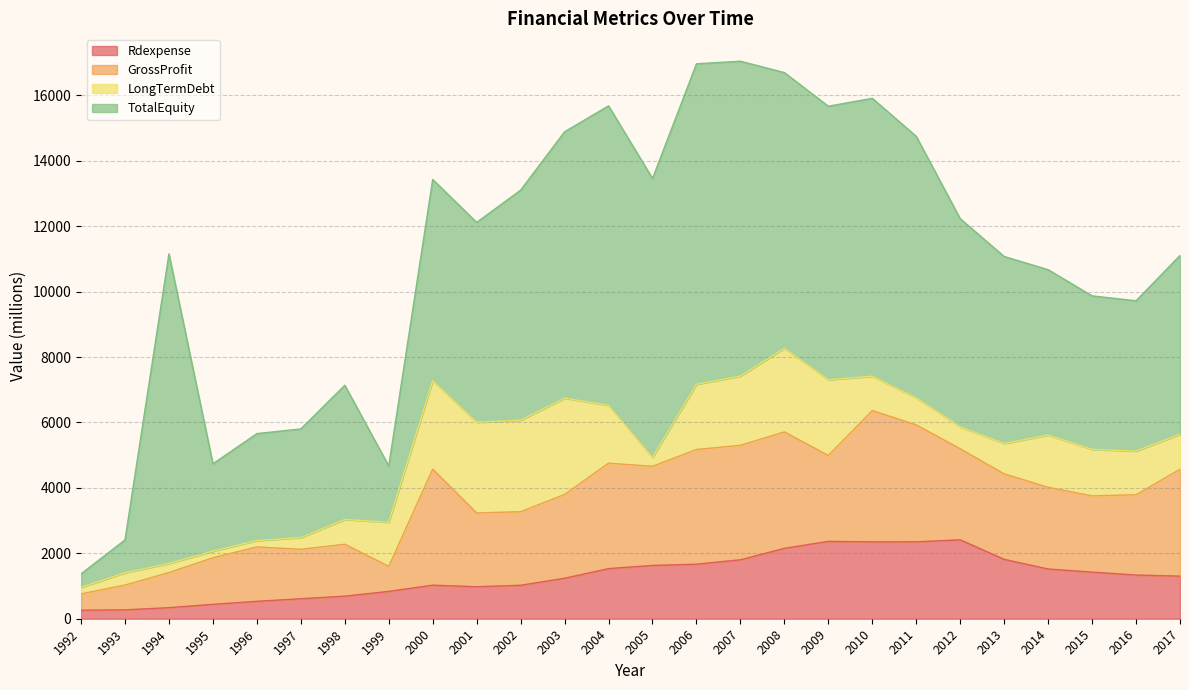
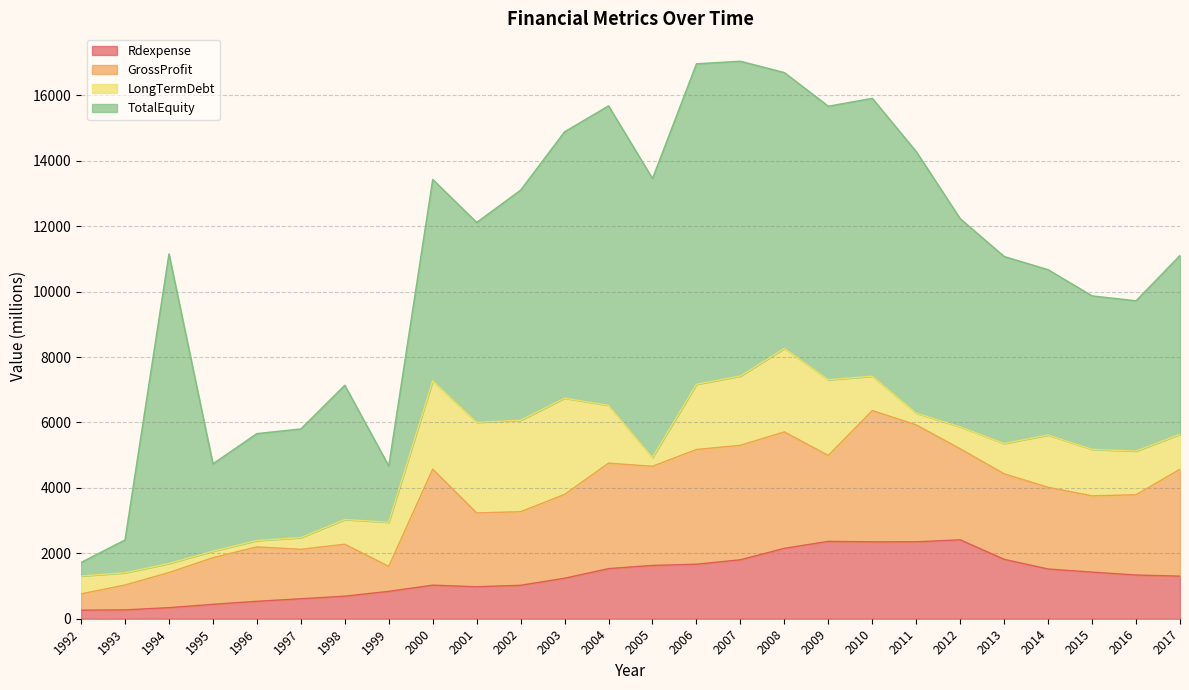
  {
    "Rdexpense": {
      "1992": 300,
      "1993": 300,
      "1994": 300,
      "1995": 400,
      "1996": 500,
      "1997": 600,
      "1998": 700,
      "1999": 800,
      "2000": 1000,
      "2001": 1000,
      "2002": 1000,
      "2003": 1200,
      "2004": 1500,
      "2005": 1600,
      "2006": 1700,
      "2007": 1800,
      "2008": 2200,
      "2009": 2400,
      "2010": 2400,
      "2011": 2400,
      "2012": 2400,
      "2013": 1800,
      "2014": 1500,
      "2015": 1400,
      "2016": 1300,
      "2017": 1300
    },
    "GrossProfit": {
      "1992": 500,
      "1993": 800,
      "1994": 1100,
      "1995": 1400,
      "1996": 1700,
      "1997": 1500,
      "1998": 1600,
      "1999": 800,
      "2000": 3500,
      "2001": 2300,
      "2002": 2200,
      "2003": 2600,
      "2004": 3200,
      "2005": 3000,
      "2006": 3500,
      "2007": 3500,
      "2008": 3600,
      "2009": 2600,
      "2010": 4000,
      "2011": 3600,
      "2012": 2800,
      "2013": 2600,
      "2014": 2500,
      "2015": 2300,
      "2016": 2500,
      "2017": 3300
    },
    "LongTermDebt": {
-     "1992": 200,
+     "1992": 500,
      "1993": 400,
      "1994": 300,
      "1995": 200,
      "1996": 200,
      "1997": 400,
      "1998": 800,
      "1999": 1300,
      "2000": 2700,
      "2001": 2800,
      "2002": 2800,
      "2003": 2900,
      "2004": 1800,
      "2005": 300,
      "2006": 2000,
      "2007": 2100,
      "2008": 2600,
      "2009": 2300,
      "2010": 1100,
-     "2011": 800,
+     "2011": 400,
      "2012": 700,
      "2013": 900,
      "2014": 1600,
      "2015": 1400,
      "2016": 1300,
      "2017": 1100
    },
    "TotalEquity": {
      "1992": 400,
      "1993": 1000,
      "1994": 9500,
      "1995": 2700,
      "1996": 3300,
      "1997": 3300,
      "1998": 4100,
      "1999": 1700,
      "2000": 6200,
      "2001": 6100,
      "2002": 7000,
      "2003": 8100,
      "2004": 9200,
      "2005": 8500,
      "2006": 9800,
      "2007": 9600,
      "2008": 8400,
      "2009": 8400,
      "2010": 8500,
      "2011": 8000,
      "2012": 6400,
      "2013": 5700,
      "2014": 5100,
      "2015": 4700,
      "2016": 4600,
      "2017": 5500
    }
  }
